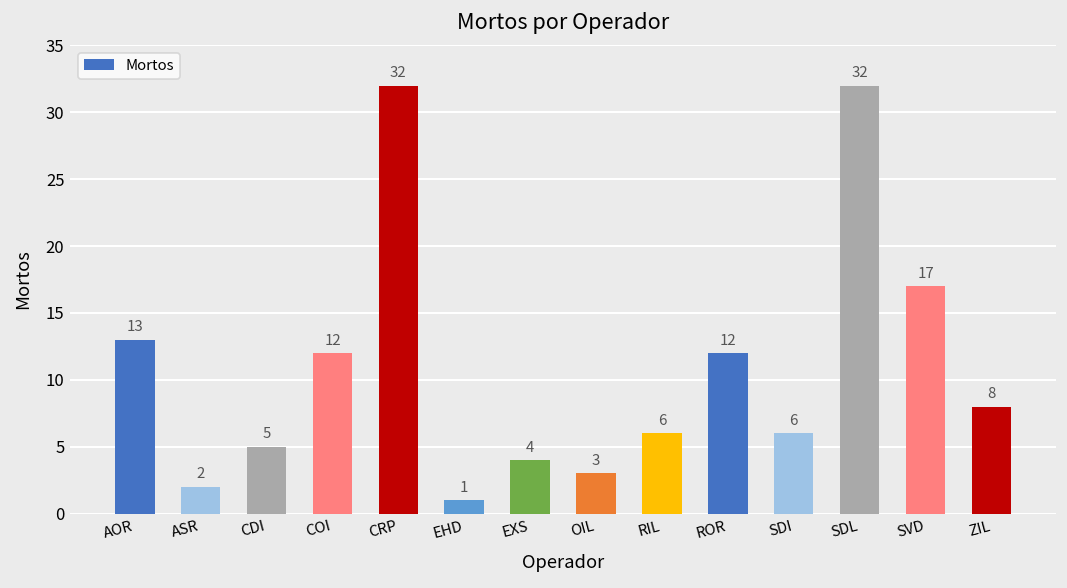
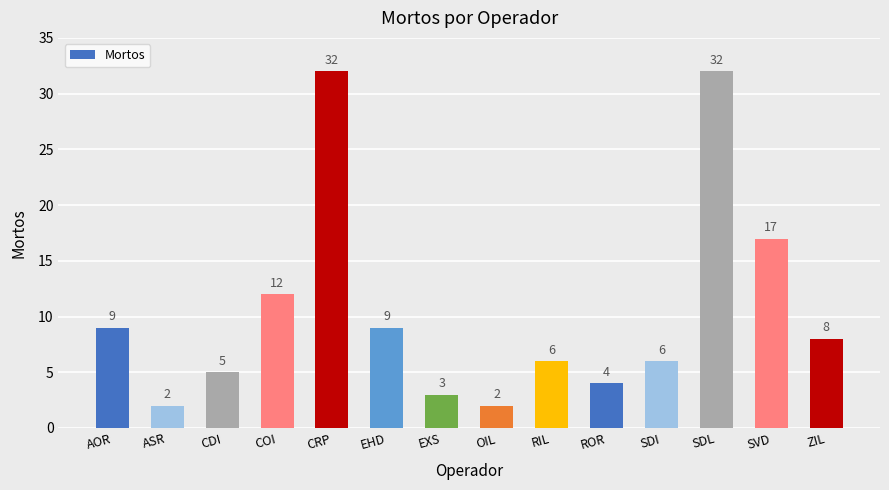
  {
-   "AOR": 13,
+   "AOR": 9,
    "ASR": 2,
    "CDI": 5,
    "COI": 12,
    "CRP": 32,
-   "EHD": 1,
-   "EXS": 4,
-   "OIL": 3,
+   "EHD": 9,
+   "EXS": 3,
+   "OIL": 2,
    "RIL": 6,
-   "ROR": 12,
+   "ROR": 4,
    "SDI": 6,
    "SDL": 32,
    "SVD": 17,
    "ZIL": 8
  }
